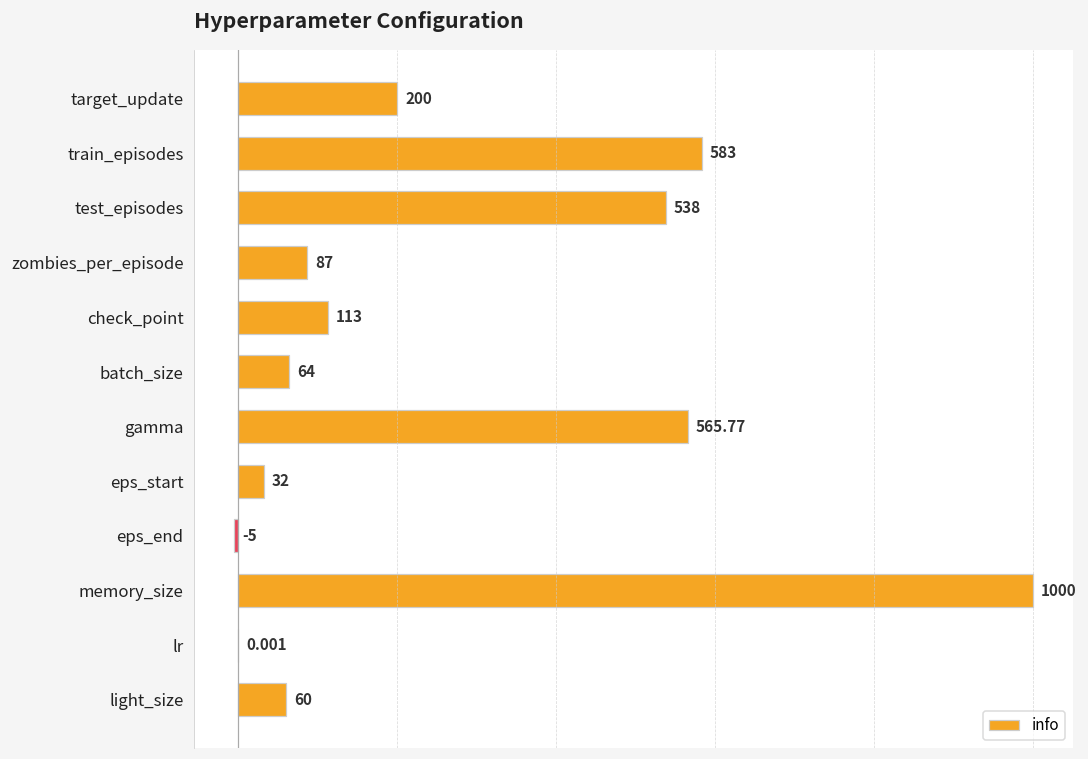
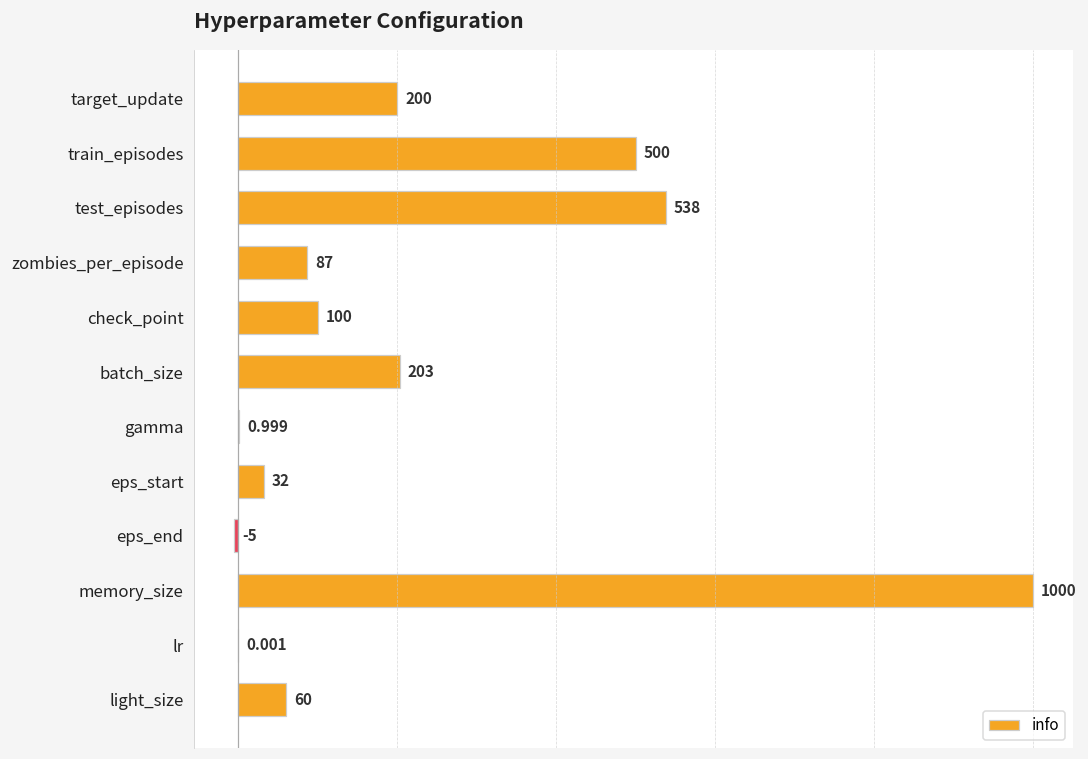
  {
    "target_update": 200,
-   "train_episodes": 583,
+   "train_episodes": 500,
    "test_episodes": 538,
    "zombies_per_episode": 87,
-   "check_point": 113,
-   "batch_size": 64,
-   "gamma": 565.77,
+   "check_point": 100,
+   "batch_size": 203,
+   "gamma": 0.999,
    "eps_start": 32,
    "eps_end": -5,
    "memory_size": 1000,
    "lr": 0.001,
    "light_size": 60
  }
